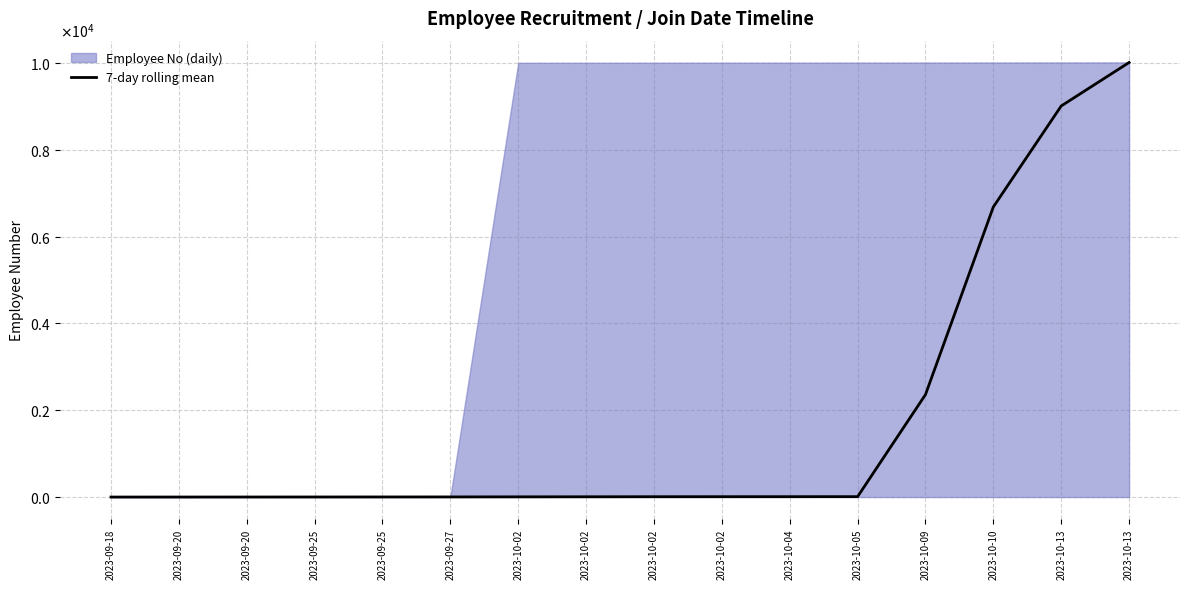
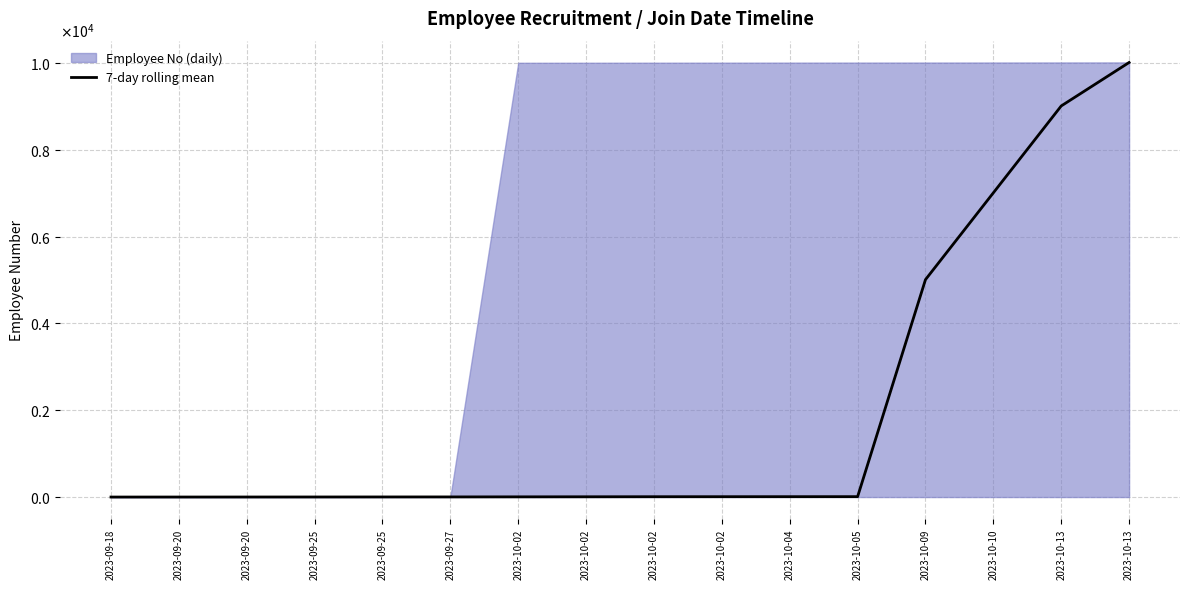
  {
    "7-day rolling mean": {
      "2023-10-04": 0,
      "2023-10-05": 0,
-     "2023-10-09": 2400,
-     "2023-10-10": 6700
+     "2023-10-09": 5000,
+     "2023-10-10": 7000
    },
    "Employee No (daily)": {
      "2023-10-04": 10000,
      "2023-10-05": 10000,
      "2023-10-09": 10000,
      "2023-10-10": 10000
    }
  }
